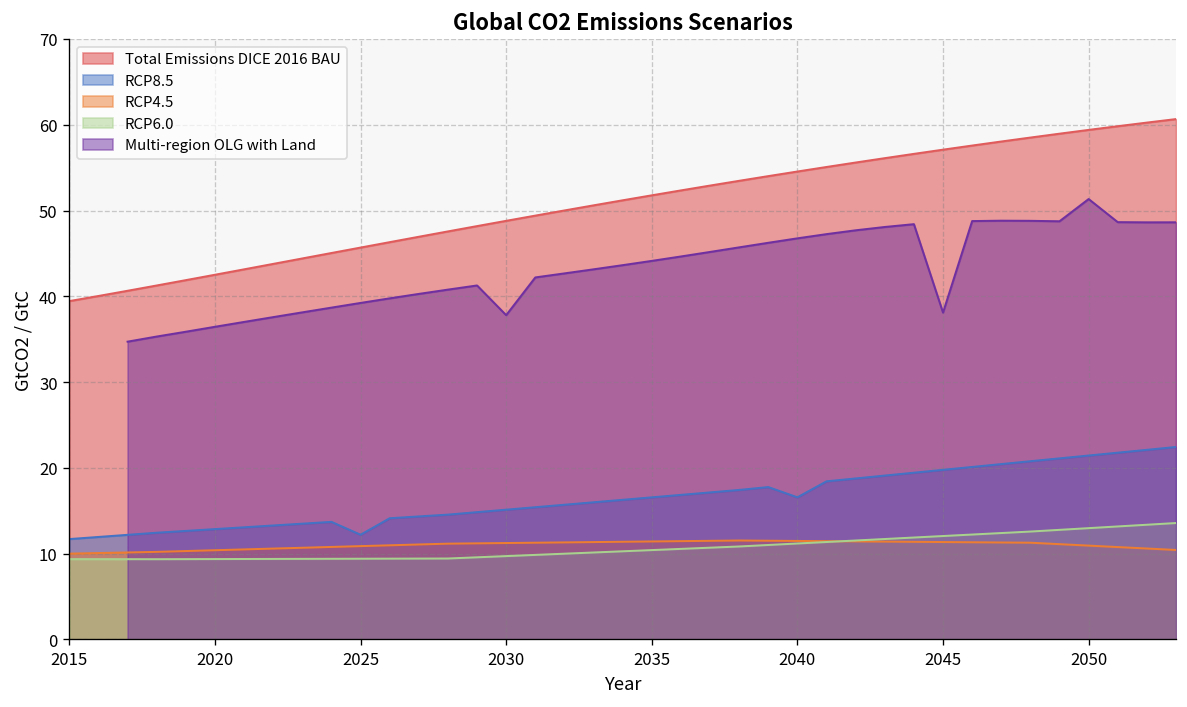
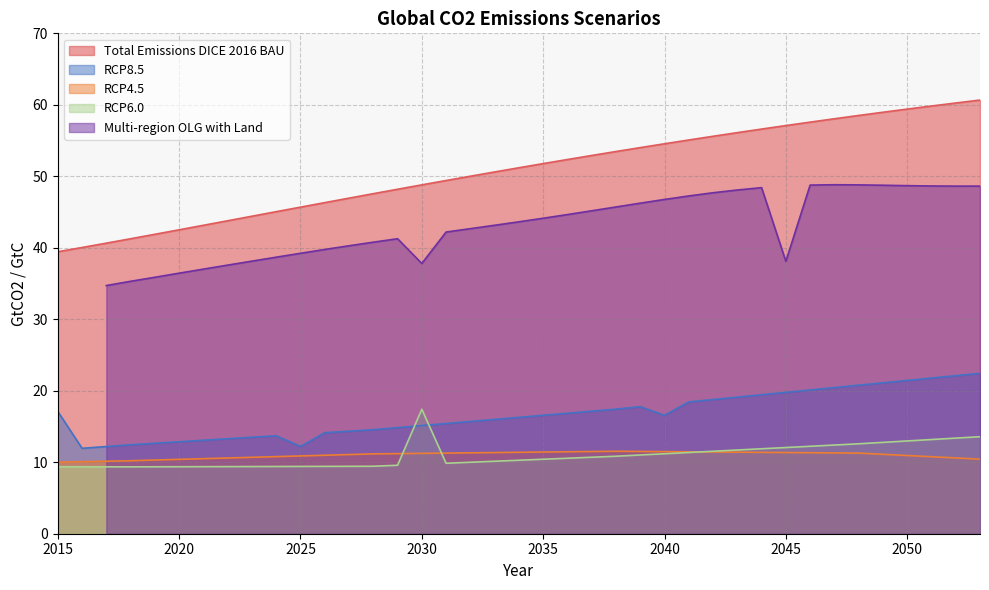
  {
    "RCP8.5": {
-     "2015": 12,
+     "2015": 17,
      "2020": 13,
      "2025": 12,
      "2030": 15,
      "2035": 17,
      "2040": 17,
      "2045": 20,
      "2050": 21
    },
    "RCP6.0": {
      "2015": 9,
      "2020": 9,
      "2025": 9,
-     "2030": 10,
+     "2030": 17,
      "2035": 10,
      "2045": 12,
      "2050": 13
    },
    "Multi-region OLG with Land": {
      "2020": 36,
      "2025": 39,
      "2030": 38,
      "2035": 44,
      "2040": 47,
      "2045": 38,
-     "2050": 51
+     "2050": 49
    }
  }
